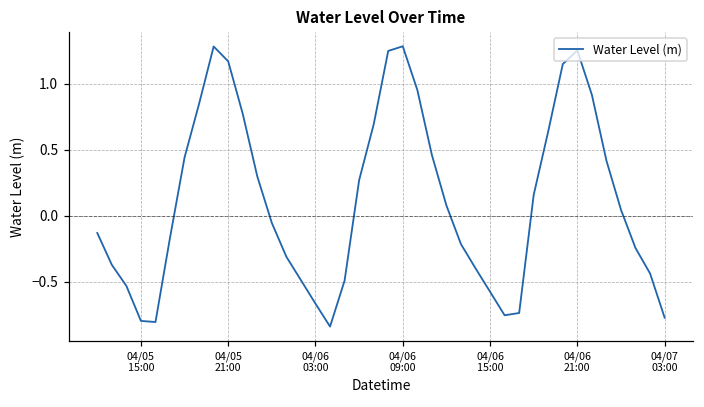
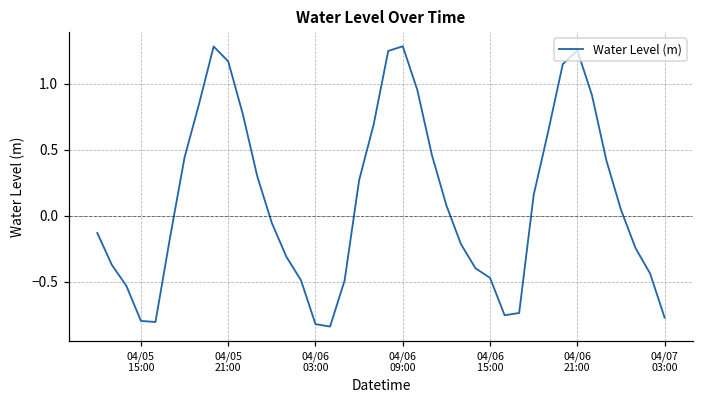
  {
    "04/05 15:00": -0.80,
    "04/05 21:00": 1.17,
-   "04/06 03:00": -0.67,
+   "04/06 03:00": -0.82,
    "04/06 09:00": 1.28,
-   "04/06 15:00": -0.57,
+   "04/06 15:00": -0.47,
    "04/07 03:00": -0.77
  }
